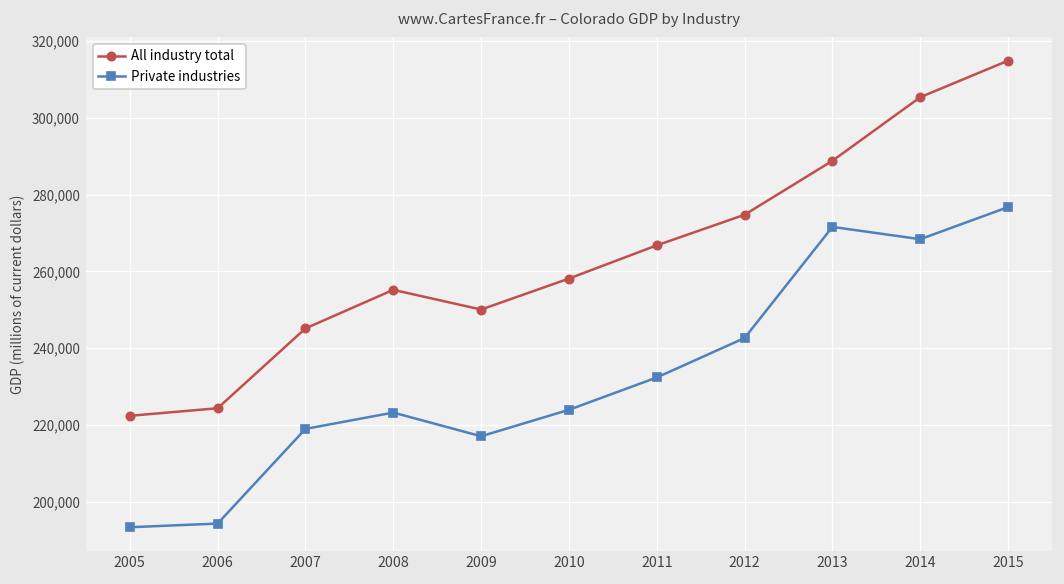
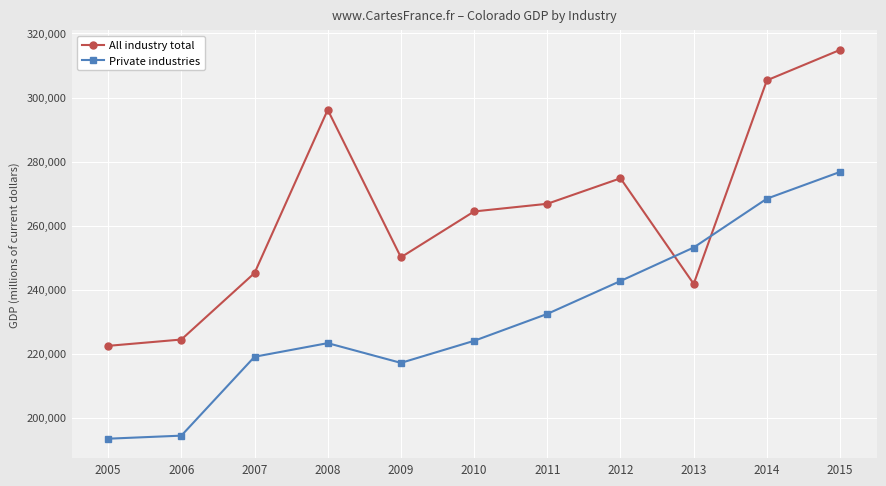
  {
    "All industry total": {
      "2005": "222,000",
      "2006": "224,000",
      "2007": "245,000",
-     "2008": "255,000",
+     "2008": "296,000",
      "2009": "250,000",
-     "2010": "258,000",
+     "2010": "264,000",
      "2011": "267,000",
      "2012": "275,000",
-     "2013": "289,000",
+     "2013": "242,000",
      "2014": "305,000",
      "2015": "315,000"
    },
    "Private industries": {
      "2005": "193,000",
      "2006": "194,000",
      "2007": "219,000",
      "2008": "223,000",
      "2009": "217,000",
      "2010": "224,000",
      "2011": "232,000",
      "2012": "243,000",
-     "2013": "272,000",
+     "2013": "253,000",
      "2014": "268,000",
      "2015": "277,000"
    }
  }
